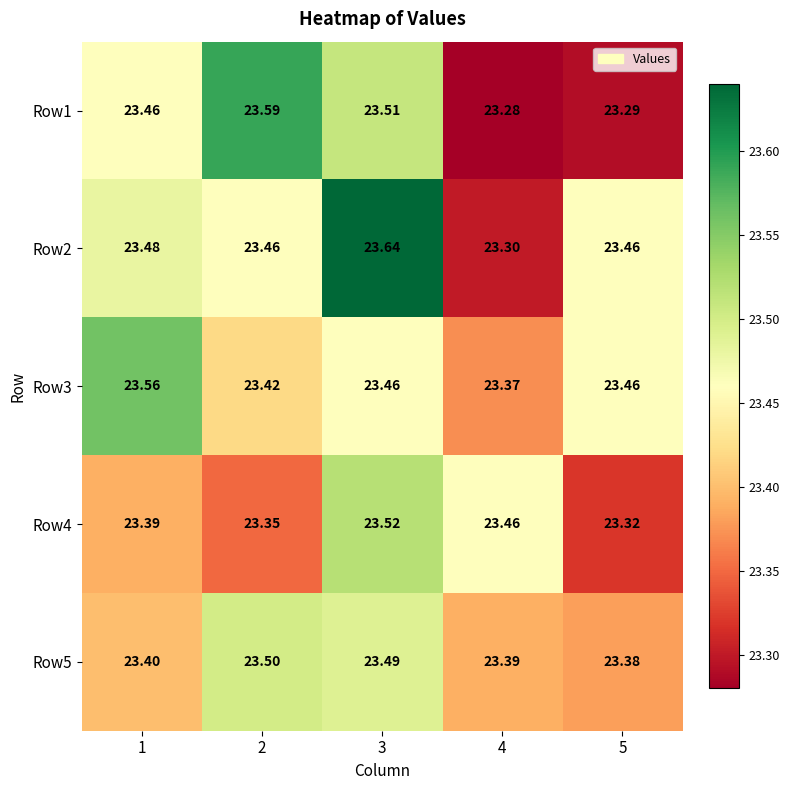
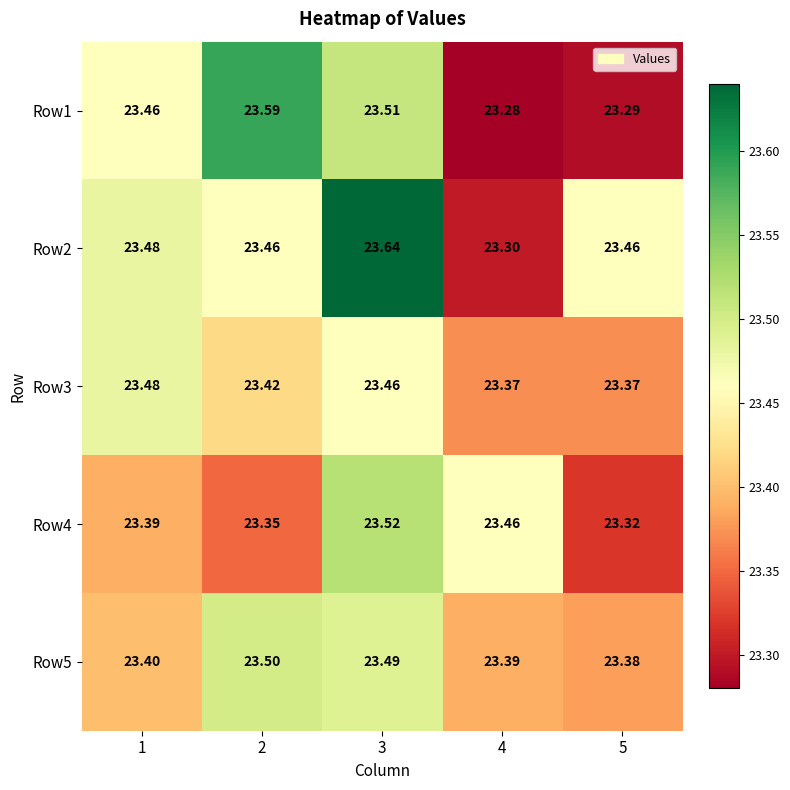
  {
    "Row1": {
      "1": 23.46,
      "2": 23.59,
      "3": 23.51,
      "4": 23.28,
      "5": 23.29
    },
    "Row2": {
      "1": 23.48,
      "2": 23.46,
      "3": 23.64,
      "4": 23.30,
      "5": 23.46
    },
    "Row3": {
-     "1": 23.56,
+     "1": 23.48,
      "2": 23.42,
      "3": 23.46,
      "4": 23.37,
-     "5": 23.46
+     "5": 23.37
    },
    "Row4": {
      "1": 23.39,
      "2": 23.35,
      "3": 23.52,
      "4": 23.46,
      "5": 23.32
    },
    "Row5": {
      "1": 23.40,
      "2": 23.50,
      "3": 23.49,
      "4": 23.39,
      "5": 23.38
    }
  }
